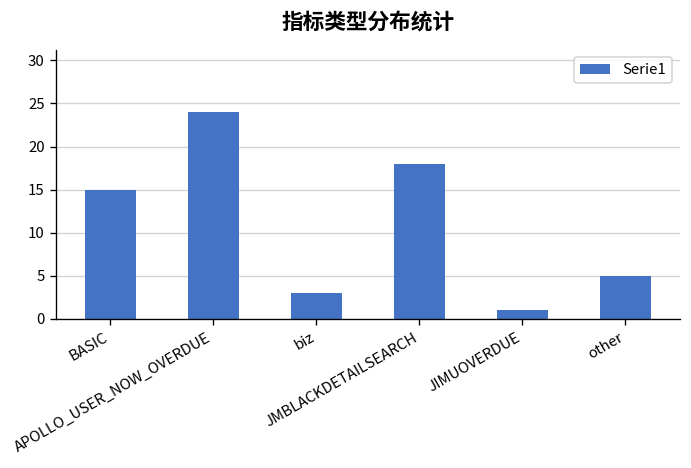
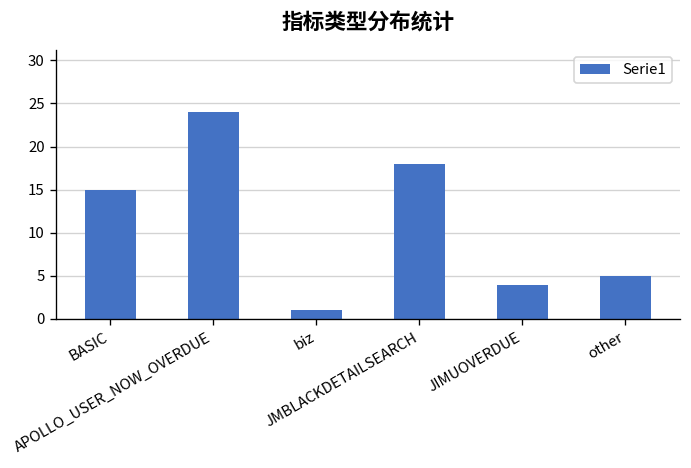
  {
    "BASIC": 15,
    "APOLLO_USER_NOW_OVERDUE": 24,
-   "biz": 3,
+   "biz": 1,
    "JMBLACKDETAILSEARCH": 18,
-   "JIMUOVERDUE": 1,
+   "JIMUOVERDUE": 4,
    "other": 5
  }
